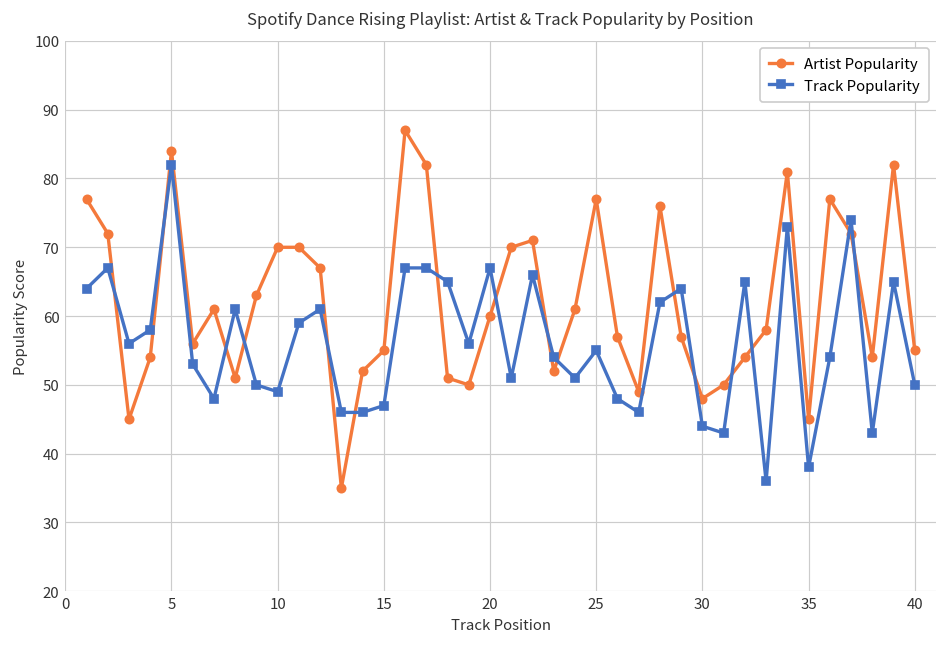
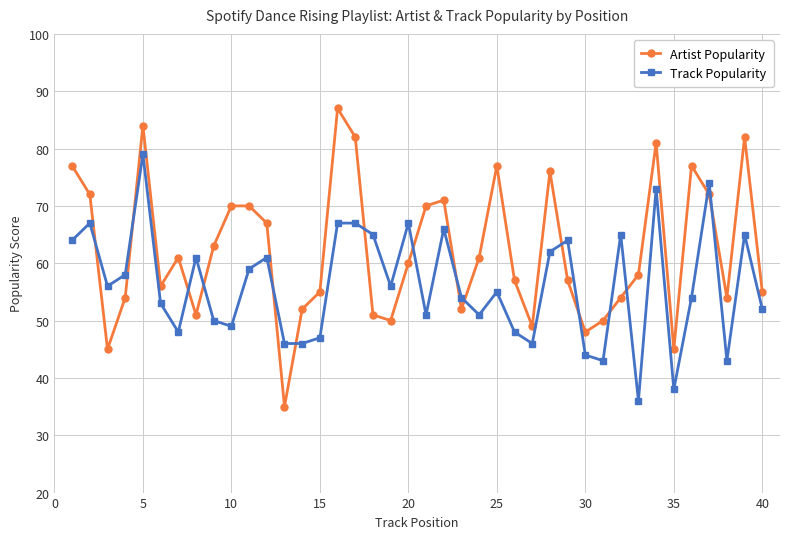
  {
    "Artist Popularity": {
      "5": 84,
      "10": 70,
      "15": 55,
      "20": 60,
      "25": 77,
      "30": 48,
      "35": 45,
      "40": 55
    },
    "Track Popularity": {
-     "5": 82,
+     "5": 79,
      "10": 49,
      "15": 47,
      "20": 67,
      "25": 55,
      "30": 44,
      "35": 38,
-     "40": 50
+     "40": 52
    }
  }
